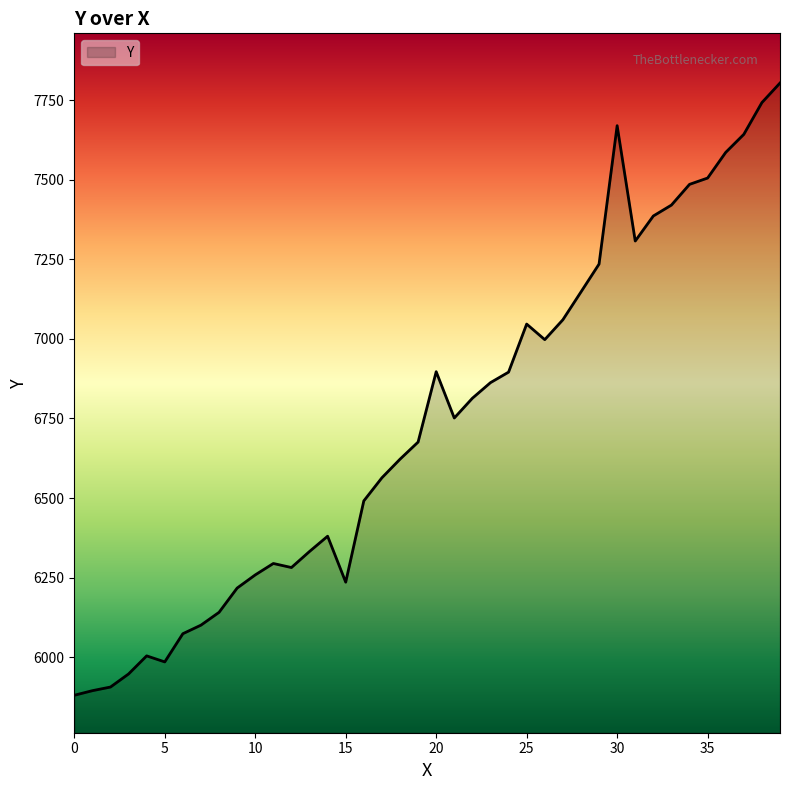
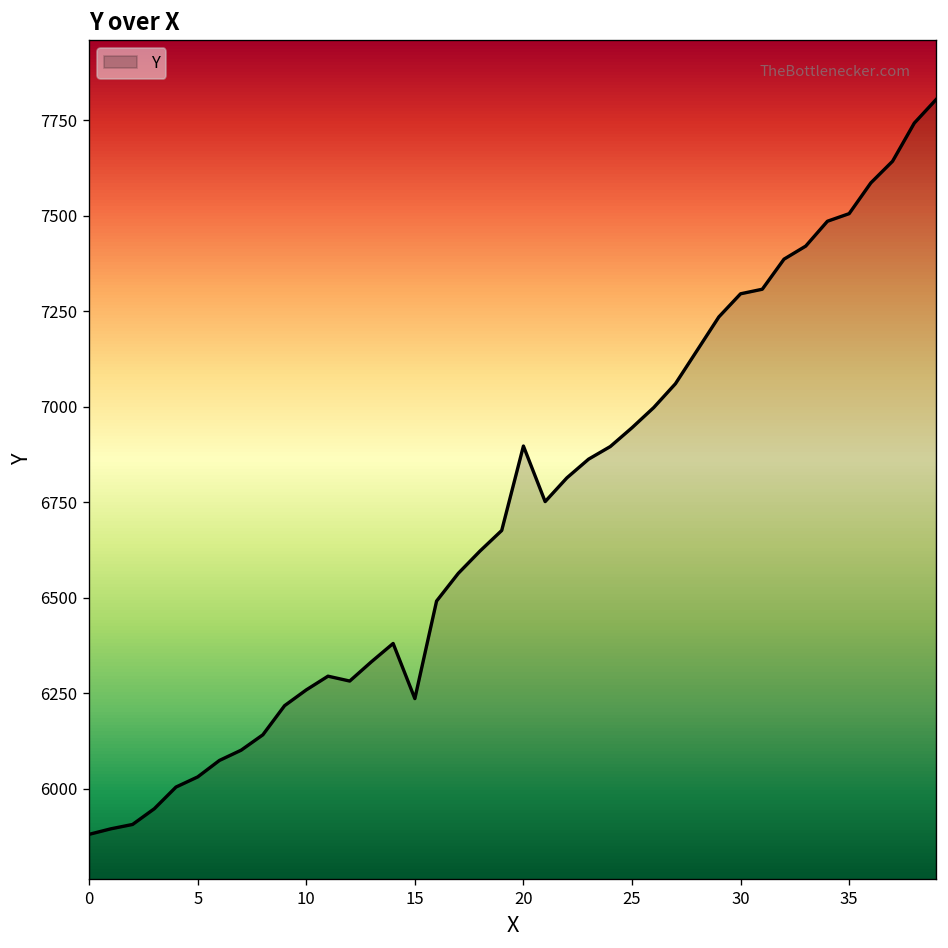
  {
    "0": 5880,
-   "5": 5990,
+   "5": 6030,
    "10": 6260,
    "15": 6240,
    "20": 6900,
-   "25": 7050,
-   "30": 7670,
+   "25": 6940,
+   "30": 7300,
    "35": 7510
  }
